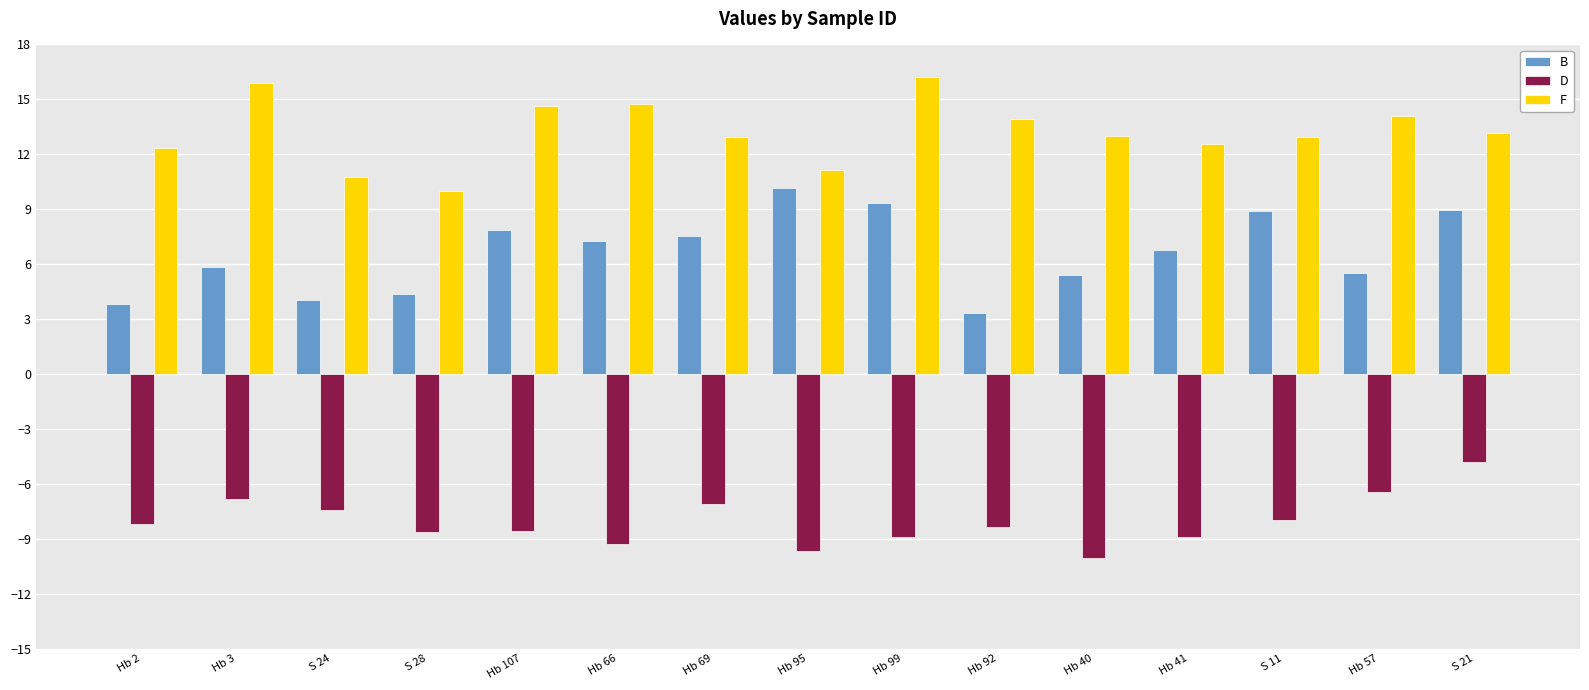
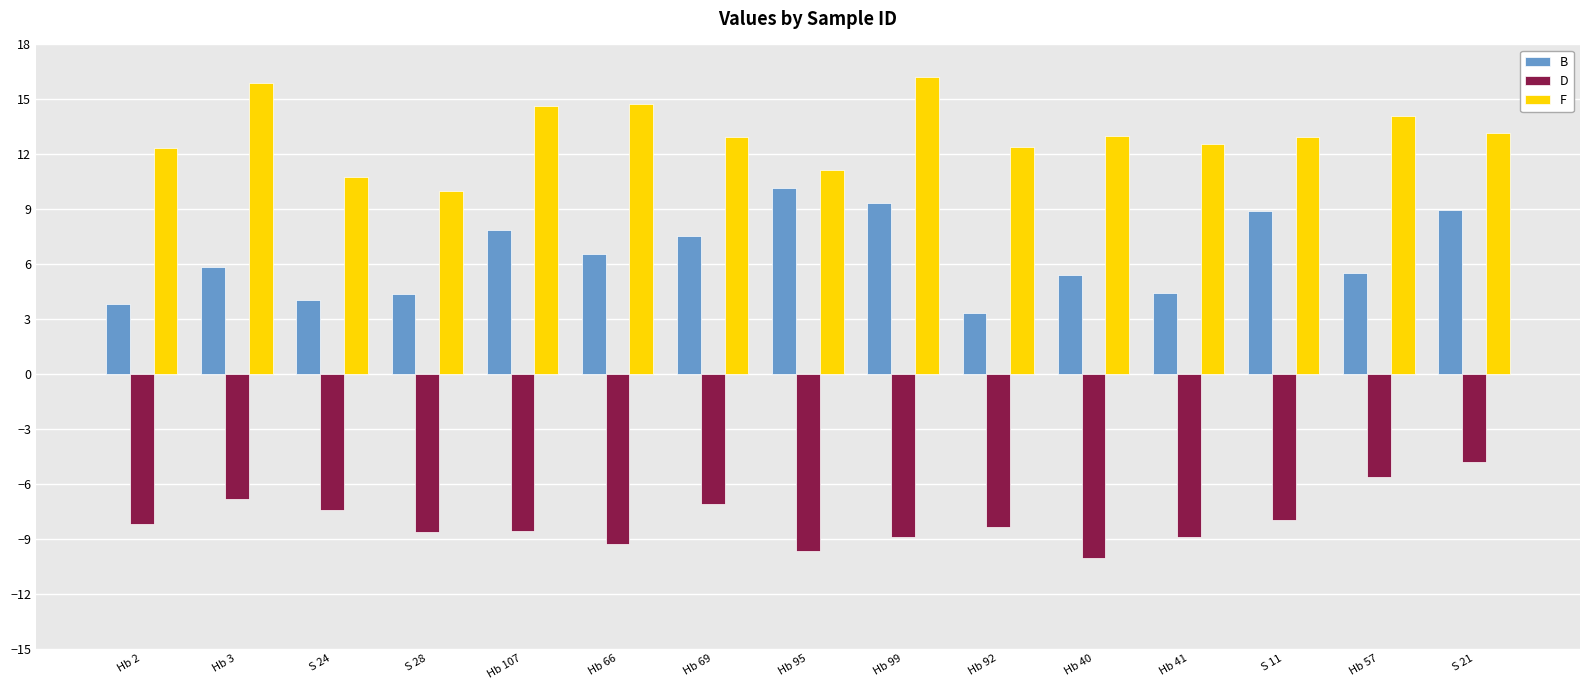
  {
    "B": {
      "Hb 2": 3.8,
      "Hb 3": 5.9,
      "S 24": 4.0,
      "S 28": 4.4,
      "Hb 107": 7.9,
-     "Hb 66": 7.3,
+     "Hb 66": 6.6,
      "Hb 69": 7.5,
      "Hb 95": 10.2,
      "Hb 99": 9.4,
      "Hb 92": 3.3,
      "Hb 40": 5.4,
-     "Hb 41": 6.8,
+     "Hb 41": 4.4,
      "S 11": 8.9,
      "Hb 57": 5.5,
      "S 21": 9.0
    },
    "D": {
      "Hb 2": -8.2,
      "Hb 3": -6.9,
      "S 24": -7.4,
      "S 28": -8.6,
      "Hb 107": -8.6,
      "Hb 66": -9.3,
      "Hb 69": -7.1,
      "Hb 95": -9.7,
      "Hb 99": -8.9,
      "Hb 92": -8.4,
      "Hb 40": -10.1,
      "Hb 41": -8.9,
      "S 11": -8.0,
-     "Hb 57": -6.4,
+     "Hb 57": -5.6,
      "S 21": -4.8
    },
    "F": {
      "Hb 2": 12.3,
      "Hb 3": 15.9,
      "S 24": 10.8,
      "S 28": 10.0,
      "Hb 107": 14.7,
      "Hb 66": 14.8,
      "Hb 69": 12.9,
      "Hb 95": 11.1,
      "Hb 99": 16.2,
-     "Hb 92": 13.9,
+     "Hb 92": 12.4,
      "Hb 40": 13.0,
      "Hb 41": 12.6,
      "S 11": 13.0,
      "Hb 57": 14.1,
      "S 21": 13.2
    }
  }
